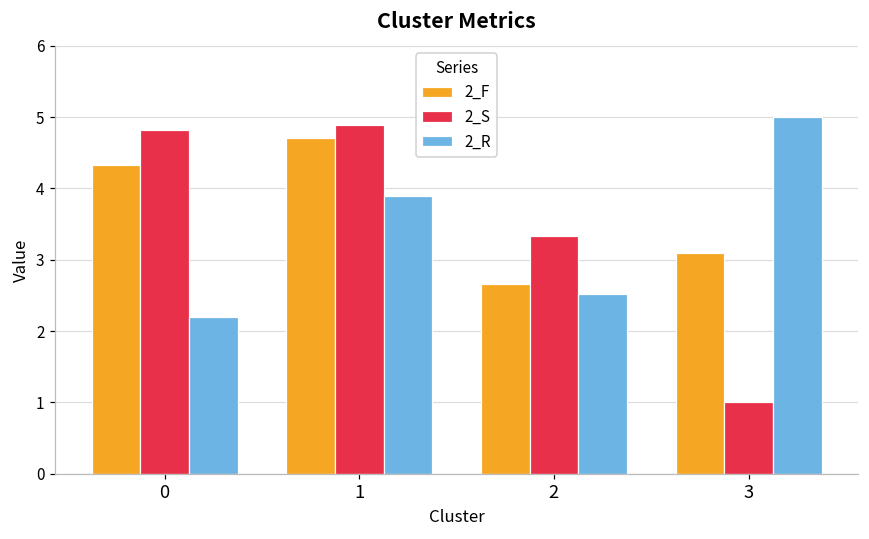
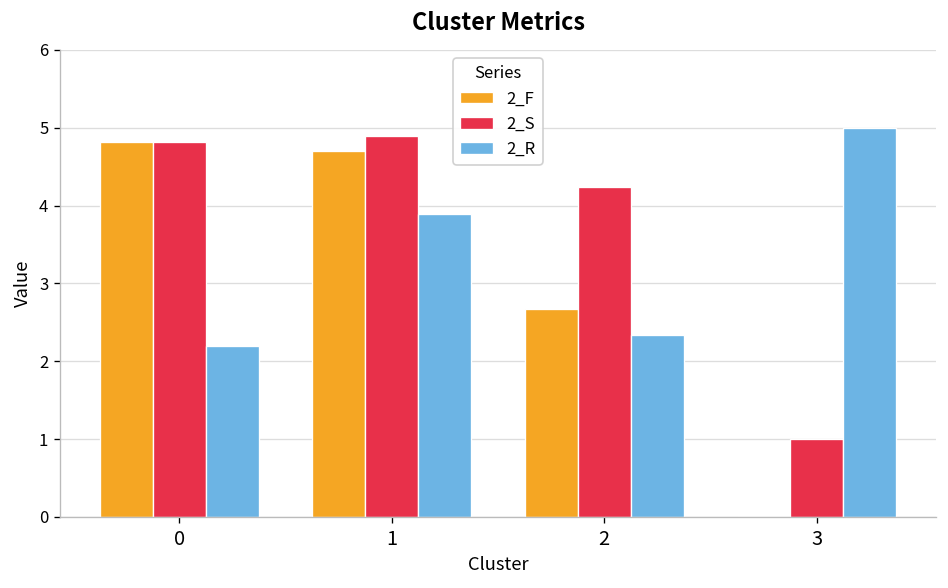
  {
    "2_F": {
-     "0": 4.3,
+     "0": 4.8,
      "1": 4.7,
      "2": 2.7,
-     "3": 3.1
+     "3": 0.0
    },
    "2_S": {
      "0": 4.8,
      "1": 4.9,
-     "2": 3.3,
+     "2": 4.2,
      "3": 1.0
    },
    "2_R": {
      "0": 2.2,
      "1": 3.9,
-     "2": 2.5,
+     "2": 2.3,
      "3": 5.0
    }
  }
